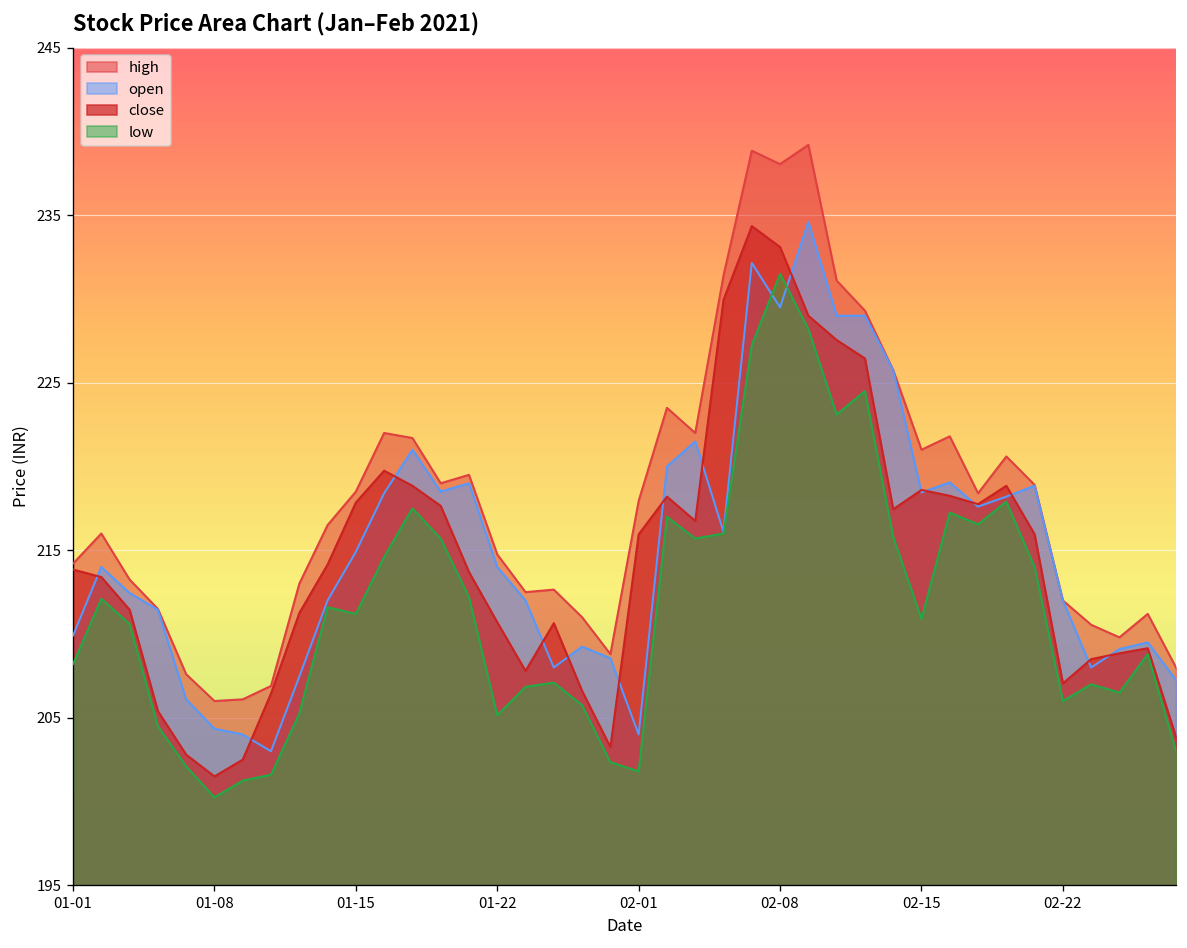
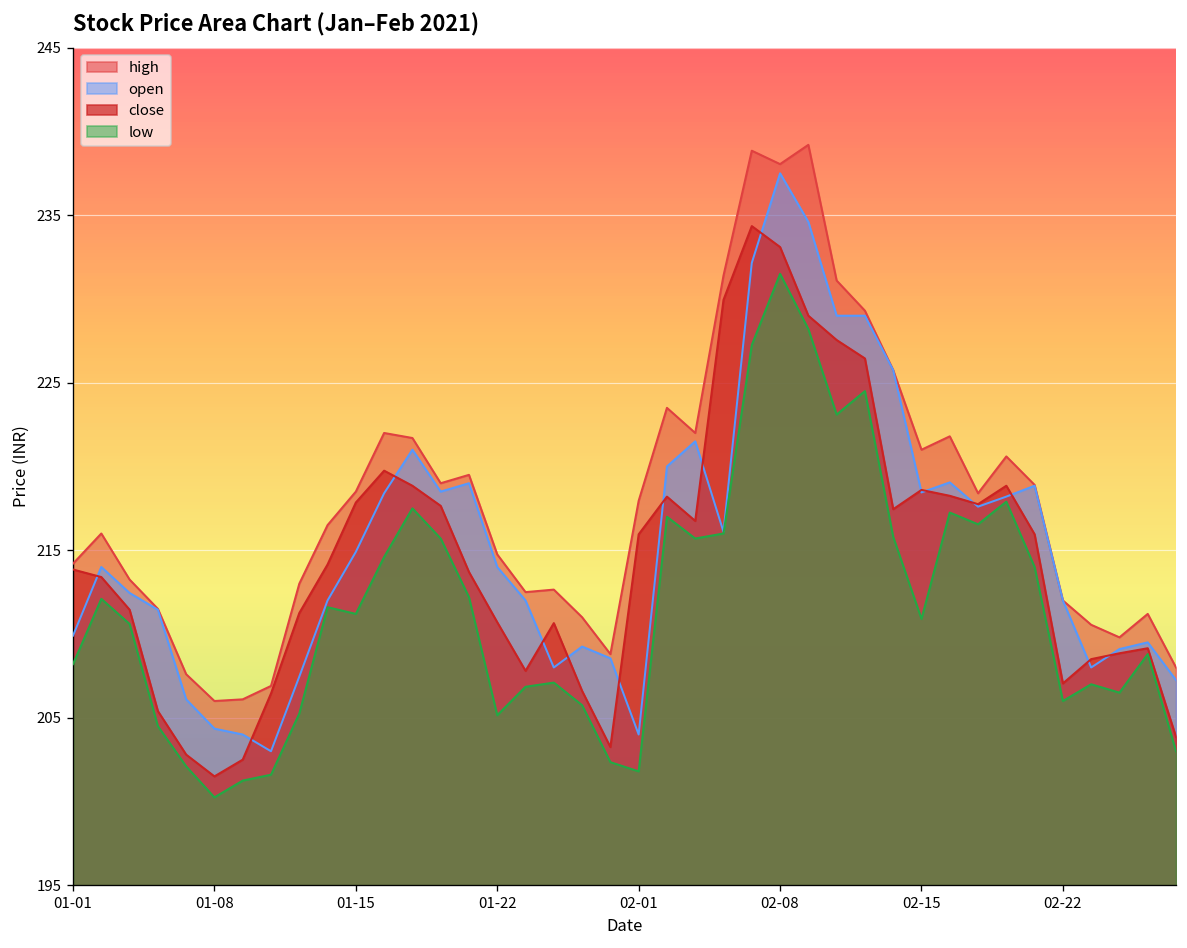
  {
    "open": {
      "01-01": 209.9,
      "01-08": 204.4,
      "01-15": 214.9,
      "01-22": 214.0,
      "02-01": 204.0,
-     "02-08": 229.5
+     "02-08": 237.5
    },
    "low": {
      "01-01": 208.2,
      "01-08": 200.3,
      "01-15": 211.2,
      "01-22": 205.2,
      "02-01": 201.8,
      "02-08": 231.5,
      "02-15": 210.9,
      "02-22": 206.0
    }
  }
